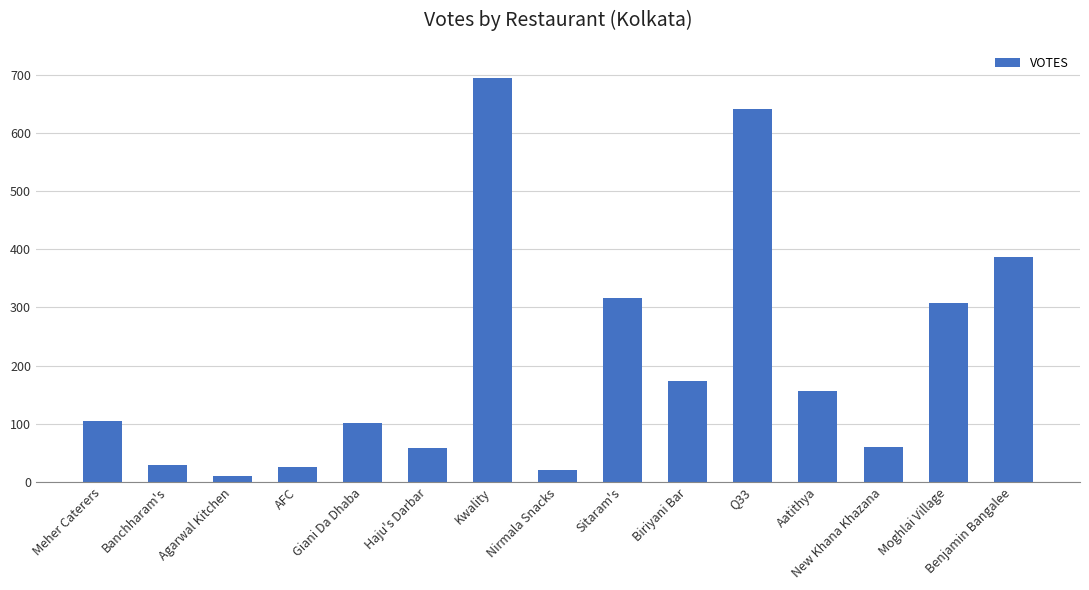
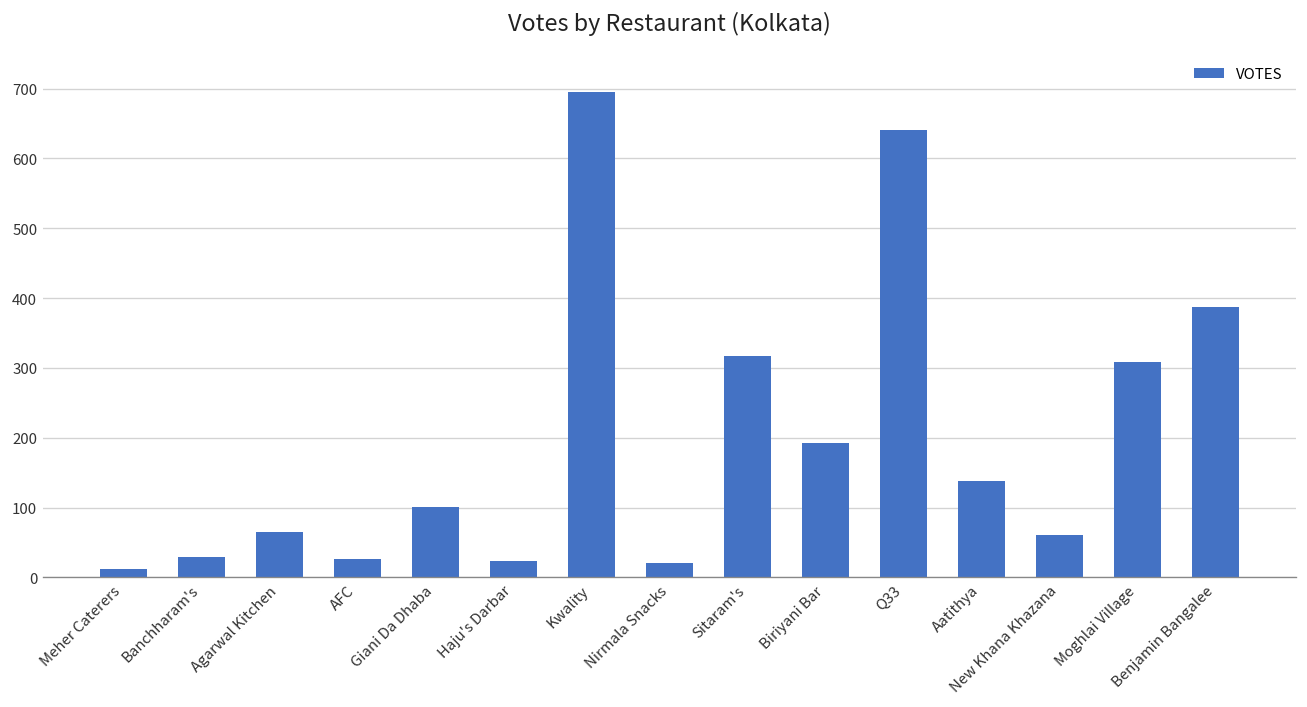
  {
-   "Meher Caterers": 110,
+   "Meher Caterers": 10,
    "Banchharam's": 30,
-   "Agarwal Kitchen": 10,
+   "Agarwal Kitchen": 70,
    "AFC": 30,
    "Giani Da Dhaba": 100,
-   "Haju's Darbar": 60,
+   "Haju's Darbar": 20,
    "Kwality": 700,
    "Nirmala Snacks": 20,
    "Sitaram's": 320,
-   "Biriyani Bar": 170,
+   "Biriyani Bar": 190,
    "Q33": 640,
-   "Aatithya": 160,
+   "Aatithya": 140,
    "New Khana Khazana": 60,
    "Moghlai Village": 310,
    "Benjamin Bangalee": 390
  }
